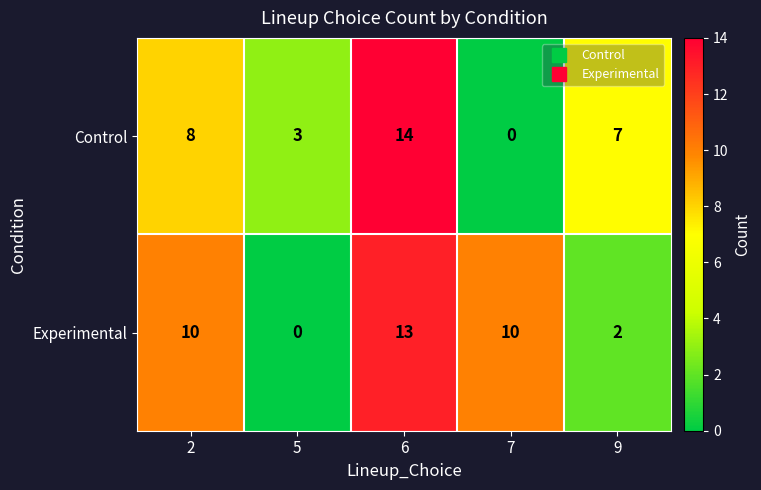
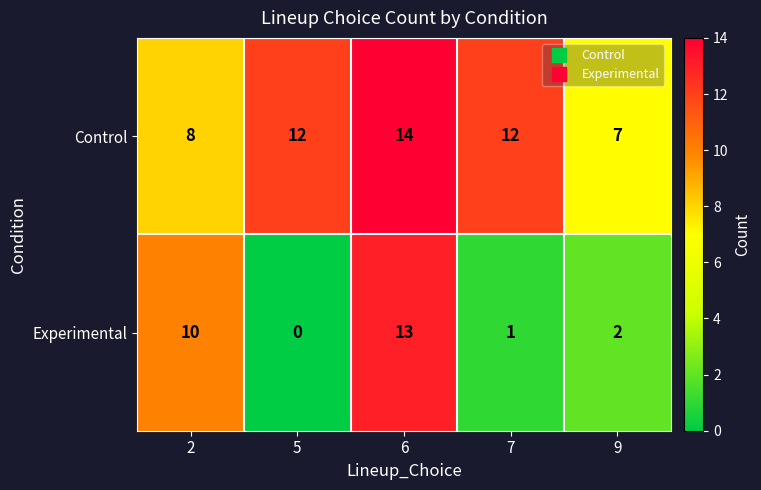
  {
    "Control": {
      "2": 8,
-     "5": 3,
+     "5": 12,
      "6": 14,
-     "7": 0,
+     "7": 12,
      "9": 7
    },
    "Experimental": {
      "2": 10,
      "5": 0,
      "6": 13,
-     "7": 10,
+     "7": 1,
      "9": 2
    }
  }
